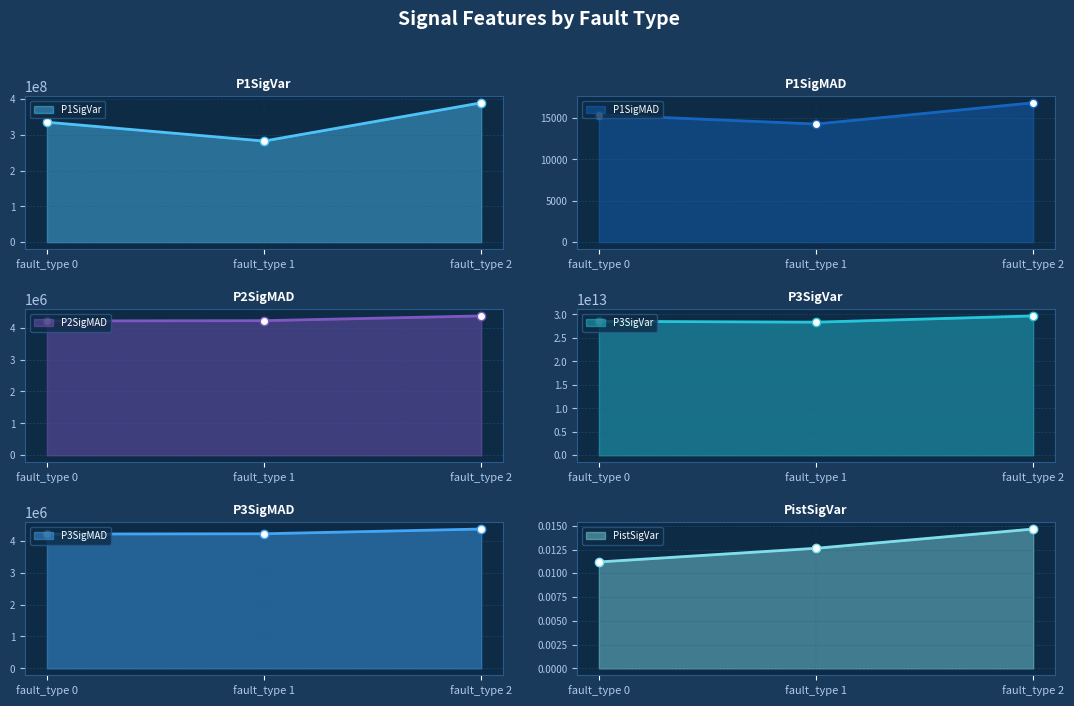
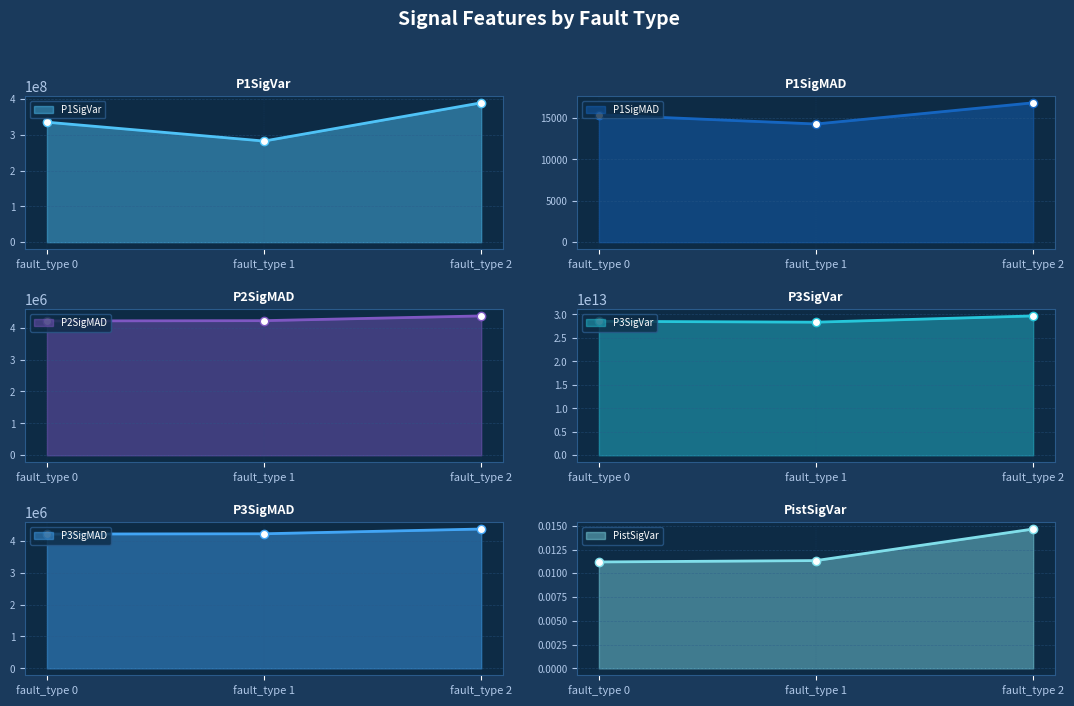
  {
    "P1SigVar": {
      "fault_type 0": 340000000,
      "fault_type 1": 280000000,
      "fault_type 2": 390000000
    },
    "P1SigMAD": {
      "fault_type 1": 14000,
      "fault_type 2": 17000
    },
    "P2SigMAD": {
      "fault_type 1": 4200000,
      "fault_type 2": 4400000
    },
    "P3SigVar": {
      "fault_type 1": 28000000000000,
      "fault_type 2": 30000000000000
    },
    "P3SigMAD": {
      "fault_type 1": 4200000,
      "fault_type 2": 4400000
    },
    "PistSigVar": {
      "fault_type 0": 0.011,
-     "fault_type 1": 0.013,
+     "fault_type 1": 0.011,
      "fault_type 2": 0.015
    }
  }
